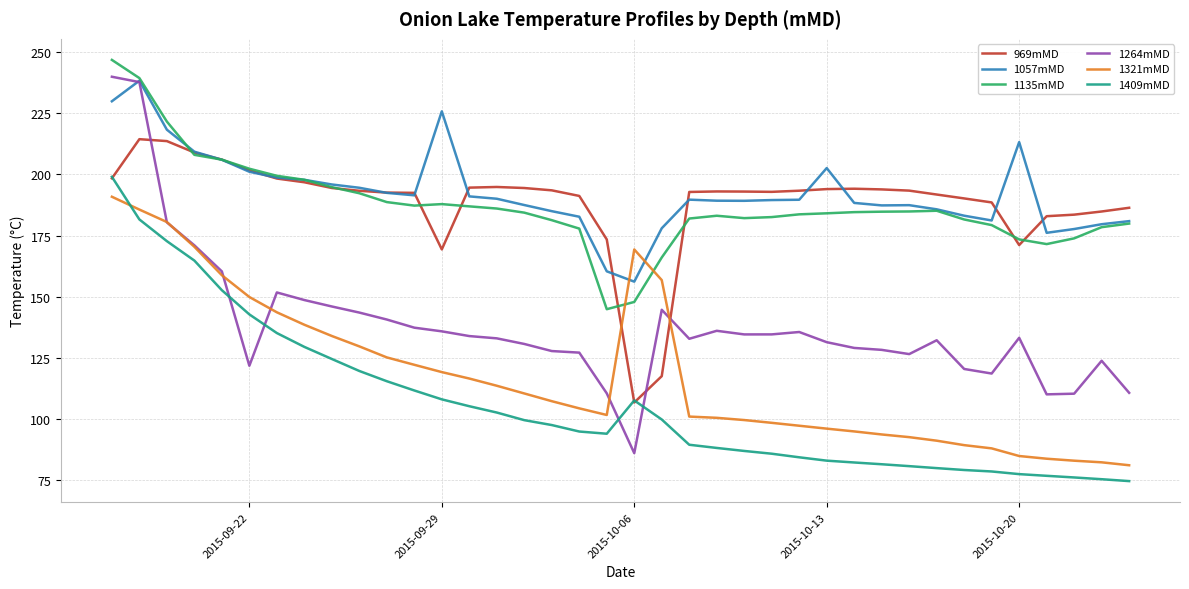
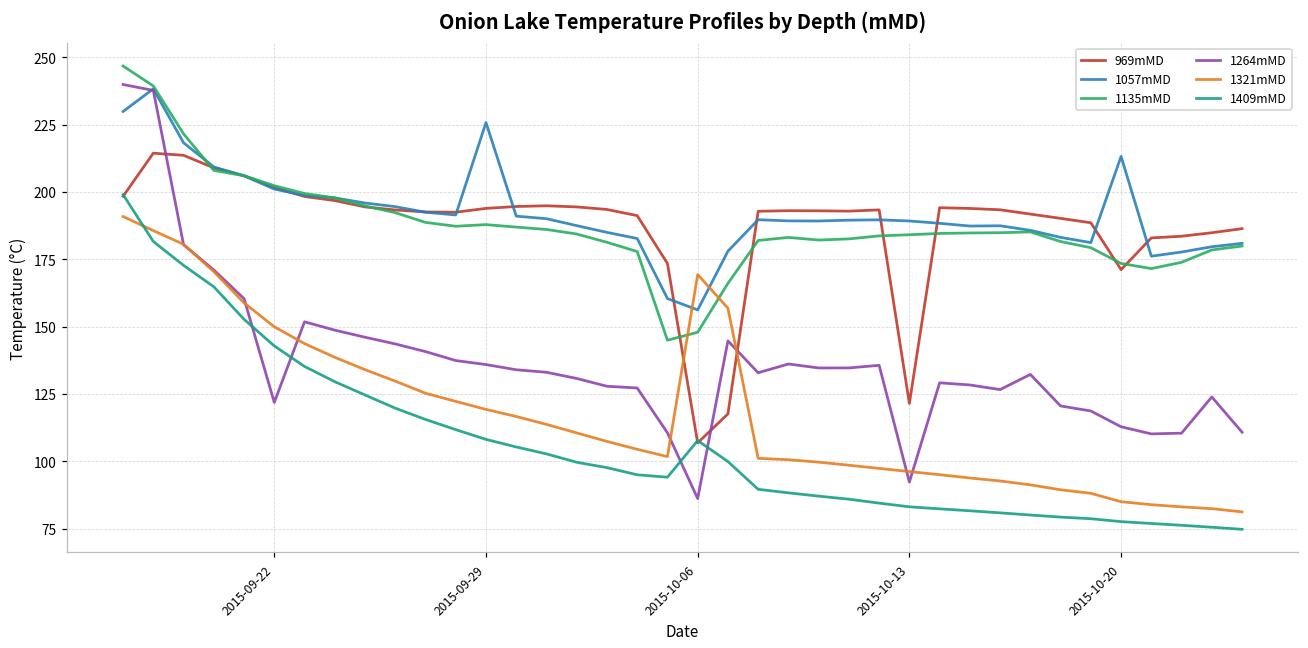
  {
    "969mMD": {
-     "2015-09-29": 169,
-     "2015-10-13": 194,
+     "2015-09-29": 194,
+     "2015-10-13": 121,
      "2015-10-20": 171
    },
    "1057mMD": {
      "2015-09-29": 226,
      "2015-10-06": 156,
-     "2015-10-13": 203,
+     "2015-10-13": 189,
      "2015-10-20": 213
    },
    "1264mMD": {
      "2015-09-22": 122,
      "2015-09-29": 136,
      "2015-10-06": 86,
-     "2015-10-13": 131,
-     "2015-10-20": 133
+     "2015-10-13": 92,
+     "2015-10-20": 113
    },
    "1321mMD": {
      "2015-09-22": 150,
      "2015-09-29": 119,
      "2015-10-06": 169,
      "2015-10-13": 96,
      "2015-10-20": 85
    }
  }
